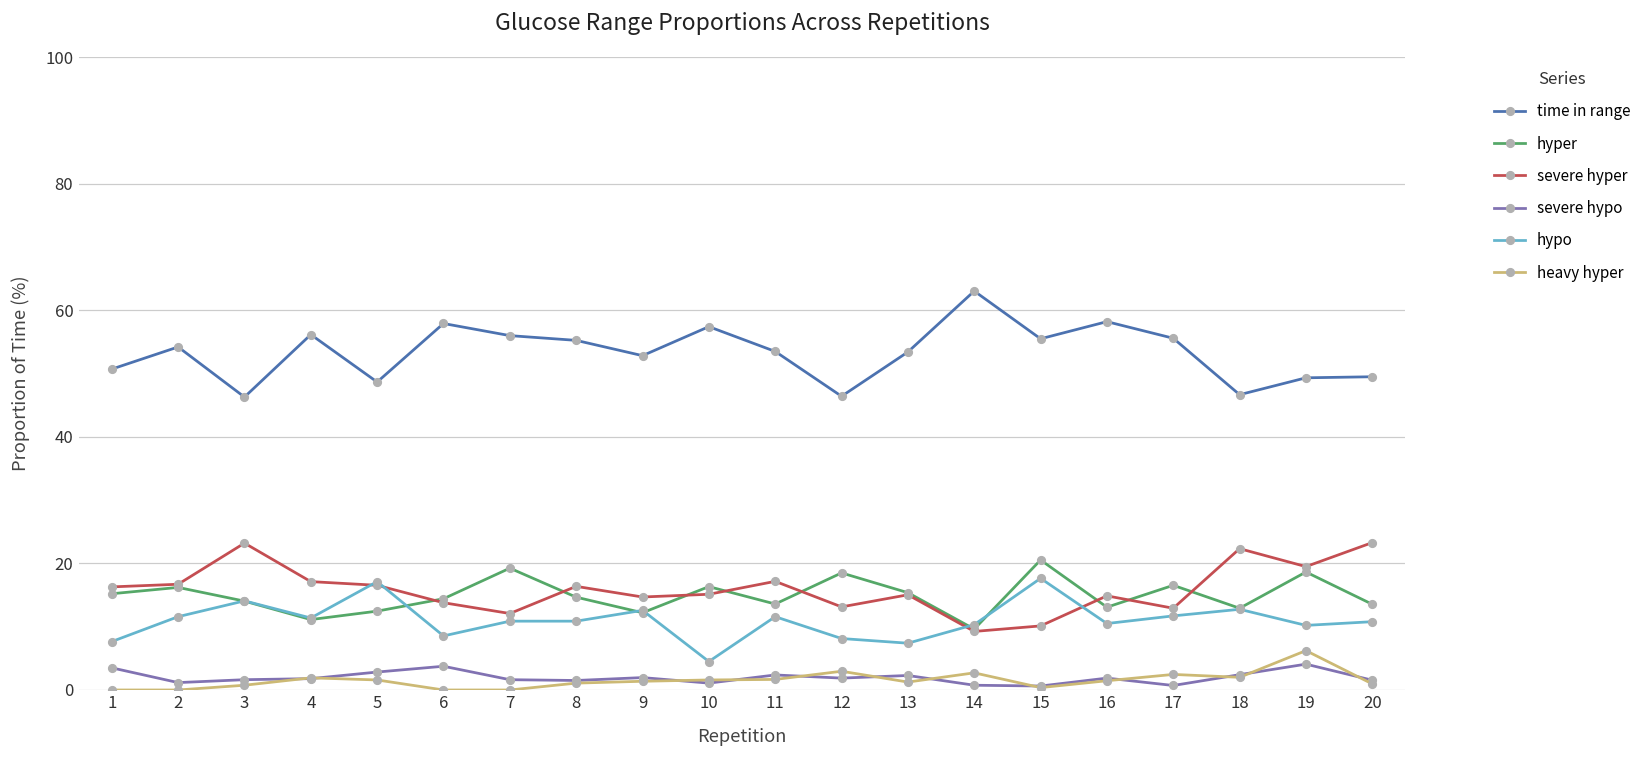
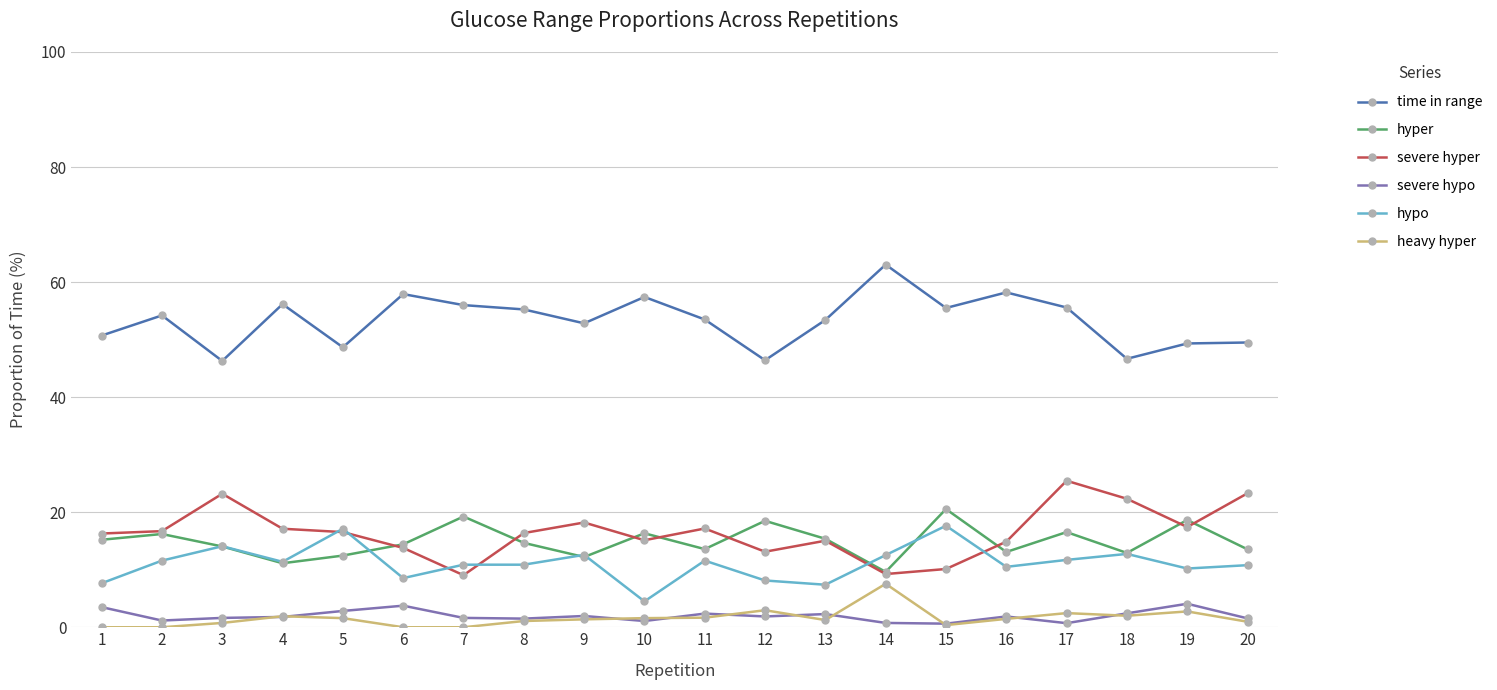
  {
    "hyper": {
      "1": 15,
      "2": 16,
      "5": 12,
      "6": 14,
      "7": 19,
      "8": 15,
      "10": 16,
      "11": 14,
      "12": 19,
      "15": 21,
      "16": 13,
      "17": 17,
      "19": 19,
      "20": 14
    },
    "severe hyper": {
      "1": 16,
      "2": 17,
      "3": 23,
      "4": 17,
      "5": 17,
      "6": 14,
-     "7": 12,
+     "7": 9,
      "8": 16,
-     "9": 15,
+     "9": 18,
      "10": 15,
      "11": 17,
      "12": 13,
      "15": 10,
      "16": 15,
-     "17": 13,
+     "17": 25,
      "18": 22,
-     "19": 19,
+     "19": 17,
      "20": 23
    },
    "hypo": {
      "1": 8,
      "2": 12,
      "5": 17,
      "6": 9,
      "7": 11,
      "8": 11,
      "10": 4,
      "11": 12,
      "12": 8,
      "13": 7,
-     "14": 10,
+     "14": 13,
      "15": 18,
      "16": 11,
      "17": 12,
      "19": 10,
      "20": 11
    },
    "heavy hyper": {
      "1": 0,
      "2": 0,
      "3": 1,
      "5": 2,
      "6": 0,
      "7": 0,
      "9": 1,
      "10": 2,
      "11": 2,
      "12": 3,
      "13": 1,
-     "14": 3,
+     "14": 8,
      "17": 2,
-     "19": 6,
+     "19": 3,
      "20": 1
    }
  }
